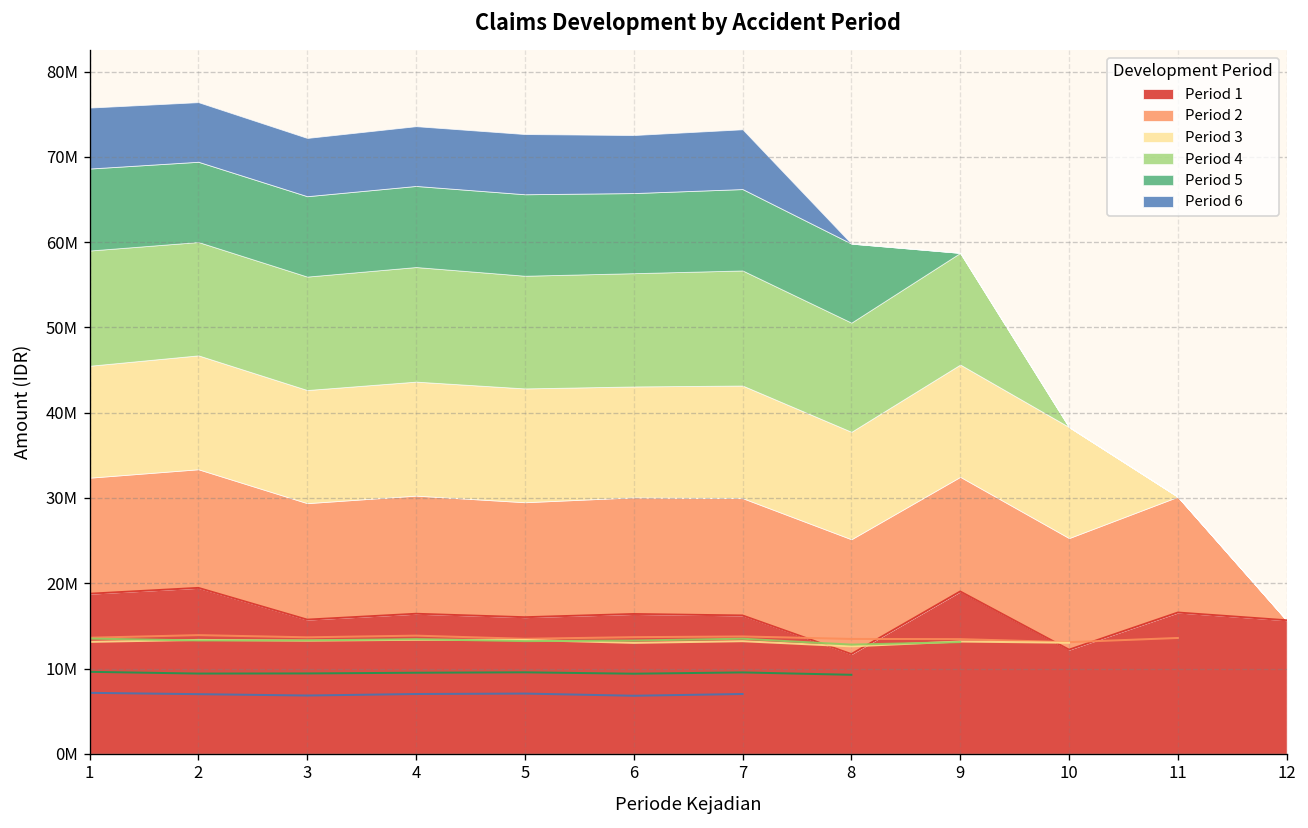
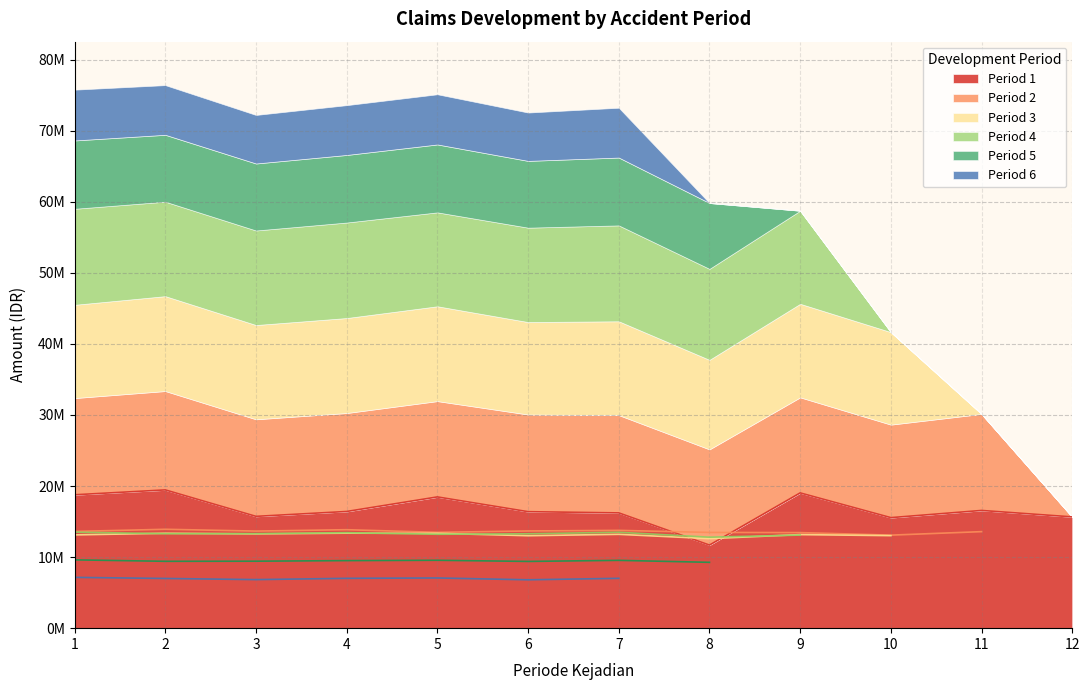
  {
    "Period 1": {
      "1": 19000000,
      "2": 19000000,
      "3": 16000000,
      "4": 16000000,
-     "5": 16000000,
+     "5": 18000000,
      "6": 16000000,
      "7": 16000000,
      "8": 12000000,
      "9": 19000000,
-     "10": 12000000,
+     "10": 16000000,
      "11": 17000000
    }
  }
